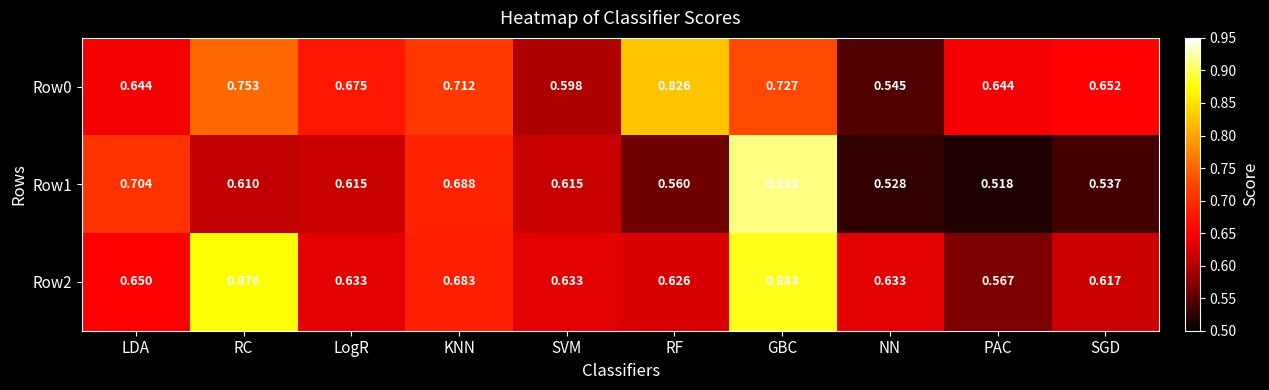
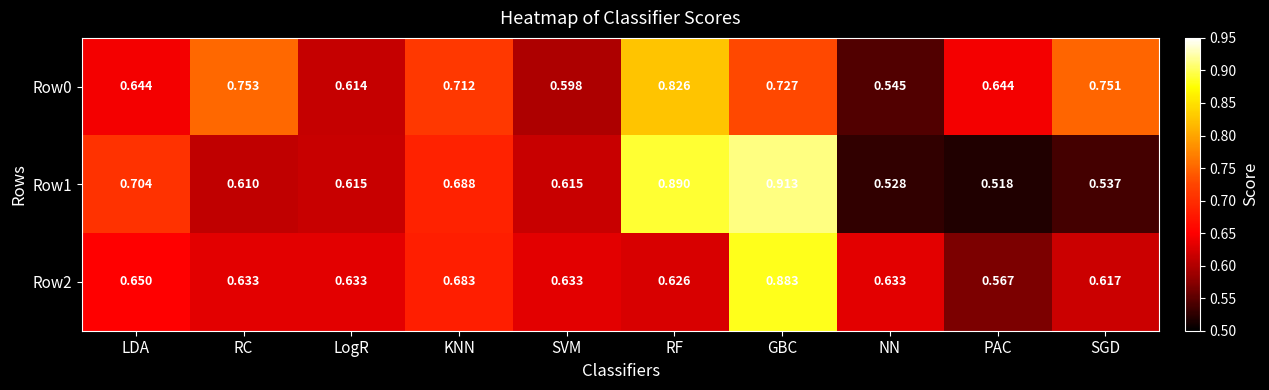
  {
    "Row0": {
      "LDA": 0.644,
      "RC": 0.753,
-     "LogR": 0.675,
+     "LogR": 0.614,
      "KNN": 0.712,
      "SVM": 0.598,
      "RF": 0.826,
      "GBC": 0.727,
      "NN": 0.545,
      "PAC": 0.644,
-     "SGD": 0.652
+     "SGD": 0.751
    },
    "Row1": {
      "LDA": 0.704,
      "RC": 0.610,
      "LogR": 0.615,
      "KNN": 0.688,
      "SVM": 0.615,
-     "RF": 0.560,
+     "RF": 0.890,
      "GBC": 0.913,
      "NN": 0.528,
      "PAC": 0.518,
      "SGD": 0.537
    },
    "Row2": {
      "LDA": 0.650,
-     "RC": 0.876,
+     "RC": 0.633,
      "LogR": 0.633,
      "KNN": 0.683,
      "SVM": 0.633,
      "RF": 0.626,
      "GBC": 0.883,
      "NN": 0.633,
      "PAC": 0.567,
      "SGD": 0.617
    }
  }
